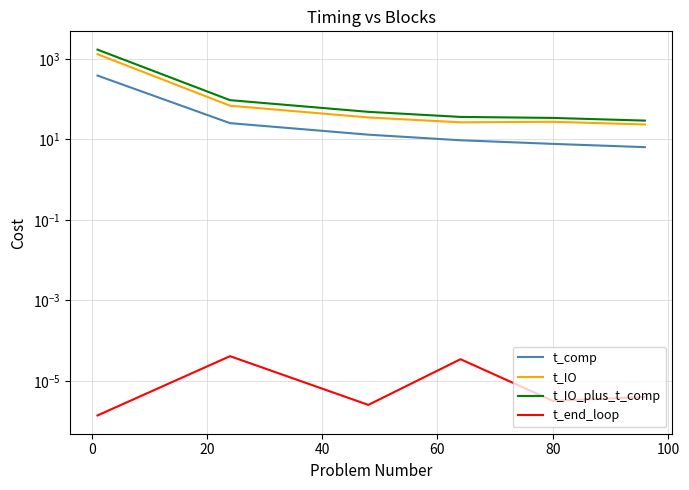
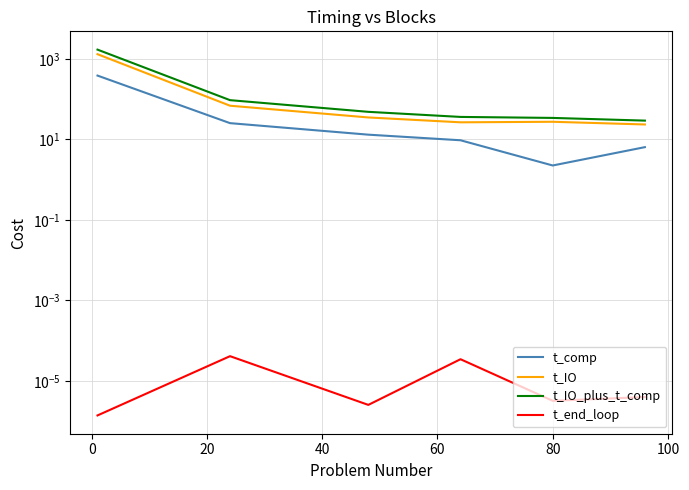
  {
    "t_comp": {
-     "80": 8
+     "80": 2
    },
    "t_IO": {
      "80": 30
    },
    "t_IO_plus_t_comp": {
      "80": 30
    }
  }
